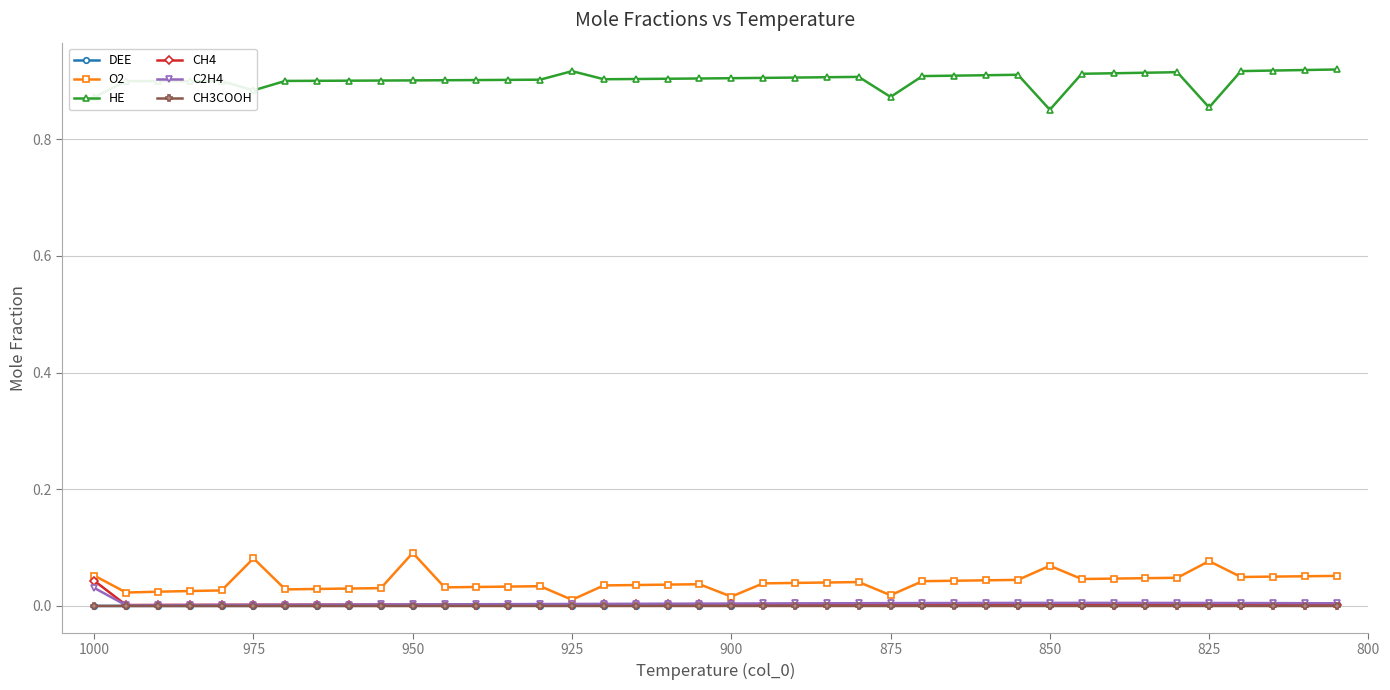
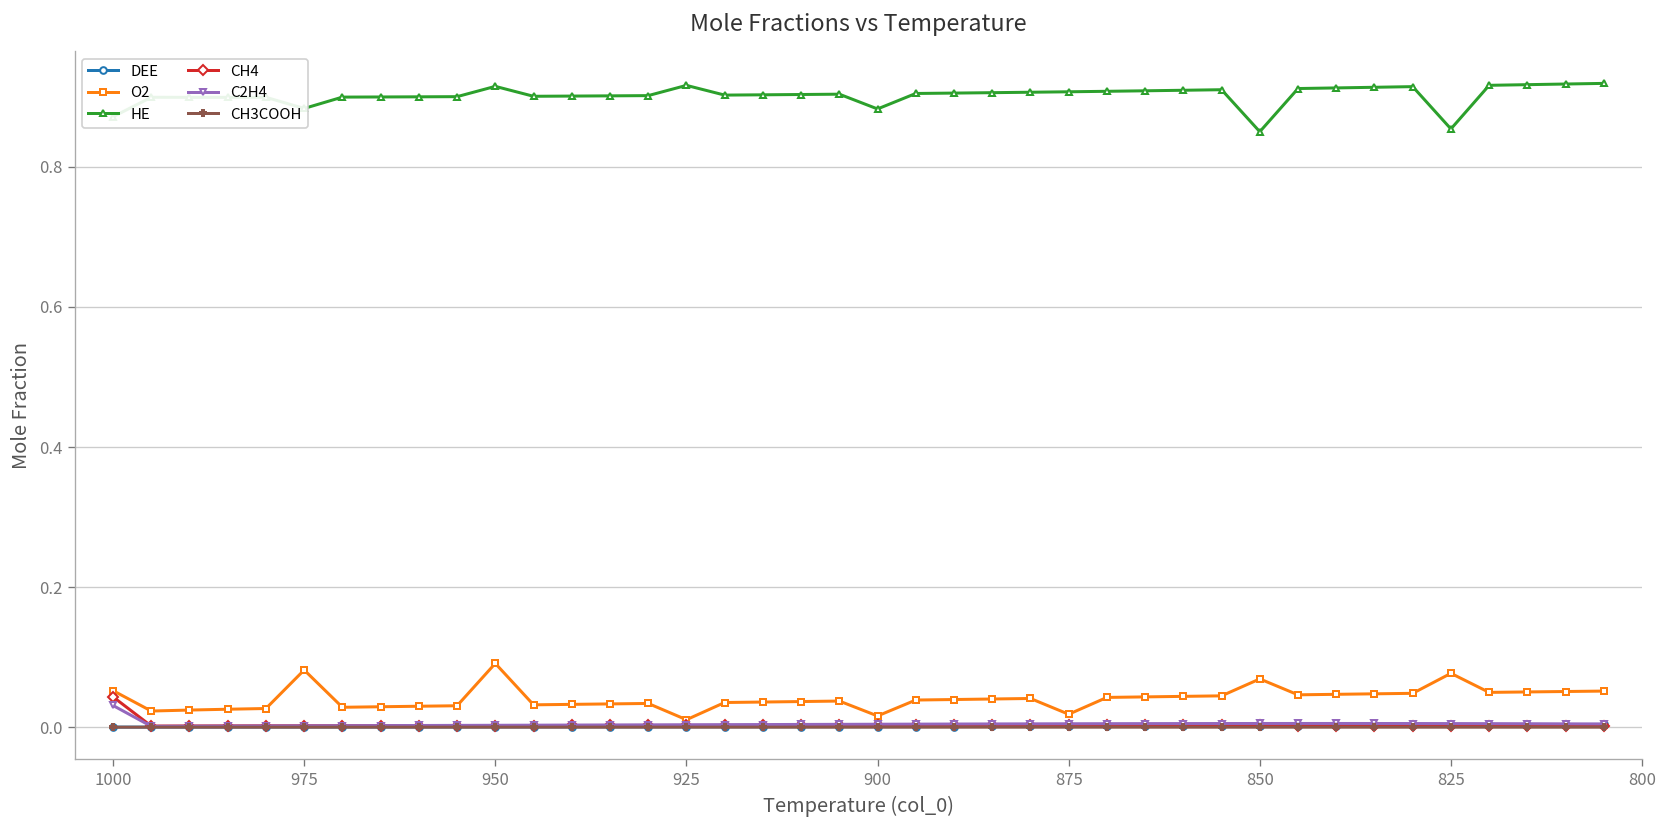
  {
    "O2": {
      "1000": 0.05,
      "975": 0.08,
      "950": 0.09,
      "925": 0.01,
      "900": 0.02,
      "875": 0.02,
      "850": 0.07,
      "825": 0.08
    },
    "HE": {
-     "950": 0.90,
+     "950": 0.92,
      "925": 0.92,
-     "900": 0.90,
-     "875": 0.87,
+     "900": 0.88,
+     "875": 0.91,
      "850": 0.85,
      "825": 0.85
    },
    "CH4": {
      "1000": 0.04
    },
    "C2H4": {
      "1000": 0.03
    }
  }
